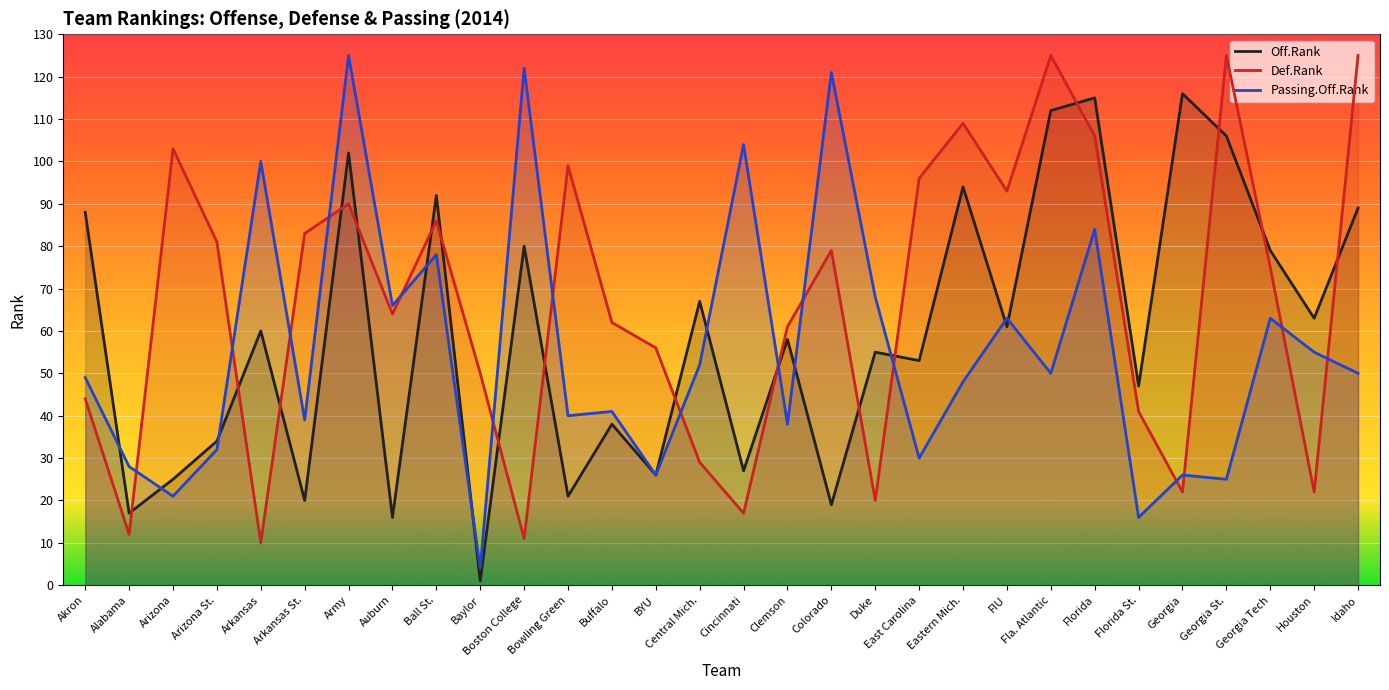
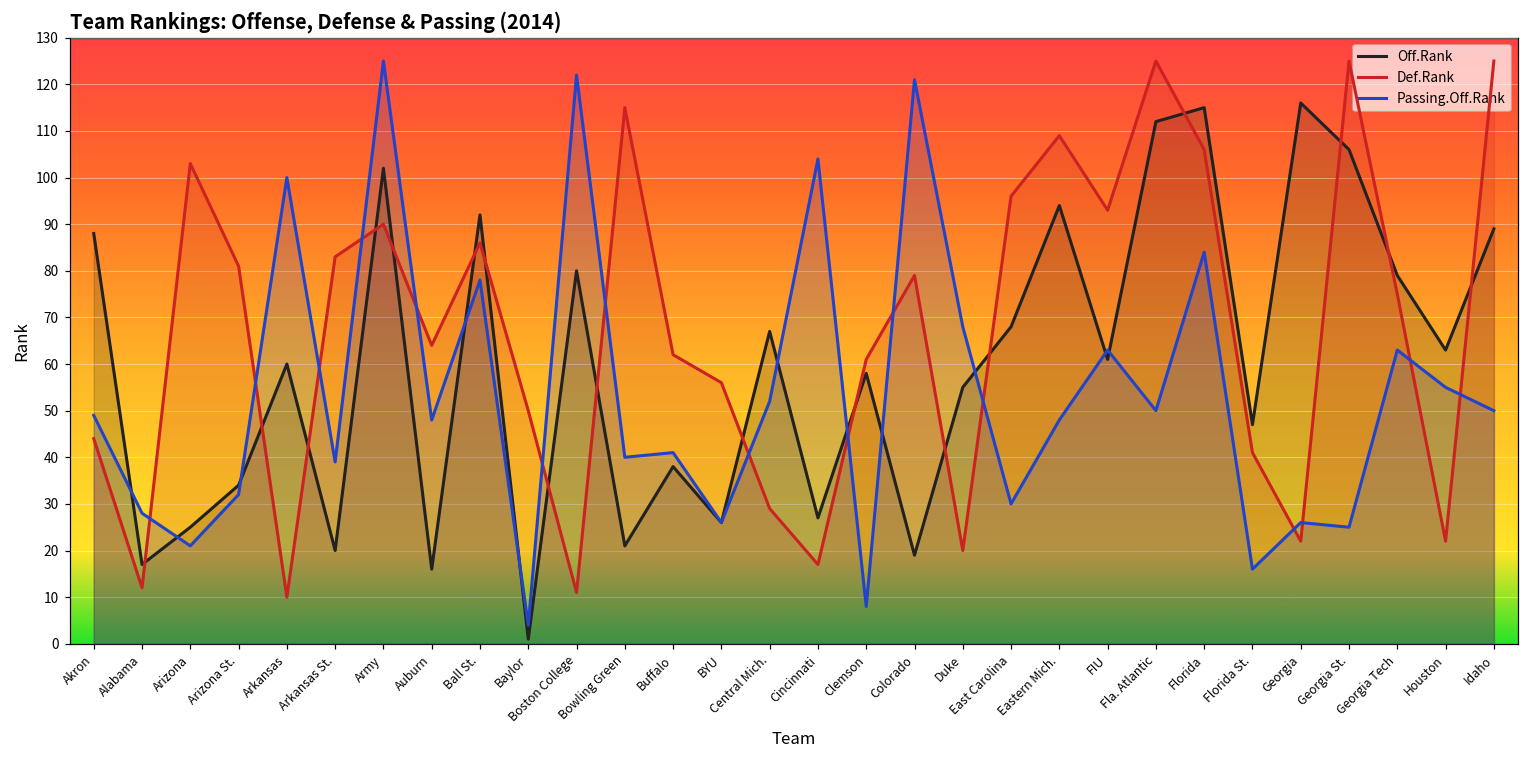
  {
    "Off.Rank": {
      "Akron": 88,
      "Alabama": 17,
      "Arizona": 25,
      "Arizona St.": 34,
      "Arkansas": 60,
      "Arkansas St.": 20,
      "Army": 102,
      "Auburn": 16,
      "Ball St.": 92,
      "Baylor": 1,
      "Boston College": 80,
      "Bowling Green": 21,
      "Buffalo": 38,
      "Central Mich.": 67,
      "Cincinnati": 27,
      "Clemson": 58,
      "Colorado": 19,
      "Duke": 55,
-     "East Carolina": 53,
+     "East Carolina": 68,
      "Eastern Mich.": 94,
      "FIU": 61,
      "Fla. Atlantic": 112,
      "Florida": 115,
      "Florida St.": 47,
      "Georgia": 116,
      "Georgia St.": 106,
      "Georgia Tech": 79,
      "Houston": 63,
      "Idaho": 89
    },
    "Def.Rank": {
      "Akron": 44,
      "Alabama": 12,
      "Arizona": 103,
      "Arizona St.": 81,
      "Arkansas": 10,
      "Arkansas St.": 83,
      "Army": 90,
      "Auburn": 64,
      "Ball St.": 86,
      "Baylor": 50,
      "Boston College": 11,
-     "Bowling Green": 99,
+     "Bowling Green": 115,
      "Buffalo": 62,
      "BYU": 56,
      "Central Mich.": 29,
      "Cincinnati": 17,
      "Clemson": 61,
      "Colorado": 79,
      "Duke": 20,
      "East Carolina": 96,
      "Eastern Mich.": 109,
      "FIU": 93,
      "Fla. Atlantic": 125,
      "Florida": 106,
      "Florida St.": 41,
      "Georgia": 22,
      "Georgia St.": 125,
      "Georgia Tech": 75,
      "Houston": 22
    },
    "Passing.Off.Rank": {
      "Akron": 49,
      "Alabama": 28,
      "Arizona": 21,
      "Arizona St.": 32,
      "Arkansas": 100,
      "Arkansas St.": 39,
      "Army": 125,
-     "Auburn": 66,
+     "Auburn": 48,
      "Ball St.": 78,
      "Baylor": 4,
      "Boston College": 122,
      "Bowling Green": 40,
      "Buffalo": 41,
      "Central Mich.": 52,
      "Cincinnati": 104,
-     "Clemson": 38,
+     "Clemson": 8,
      "Colorado": 121,
      "Duke": 68,
      "East Carolina": 30,
      "Eastern Mich.": 48,
      "FIU": 63,
      "Fla. Atlantic": 50,
      "Florida": 84,
      "Florida St.": 16,
      "Georgia": 26,
      "Georgia St.": 25,
      "Georgia Tech": 63,
      "Houston": 55,
      "Idaho": 50
    }
  }
